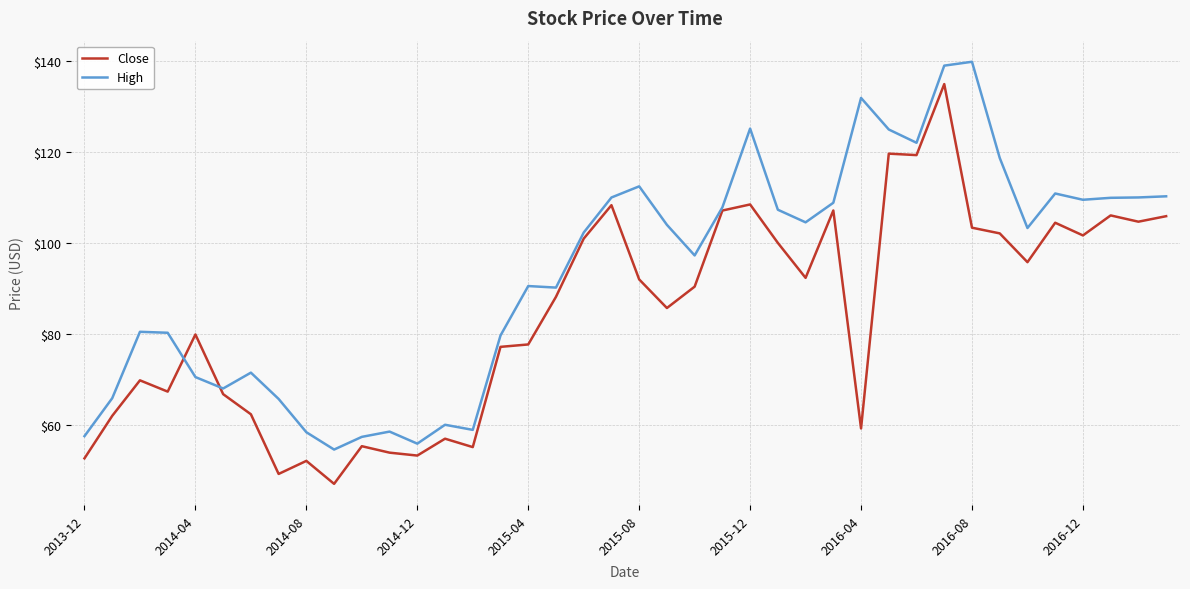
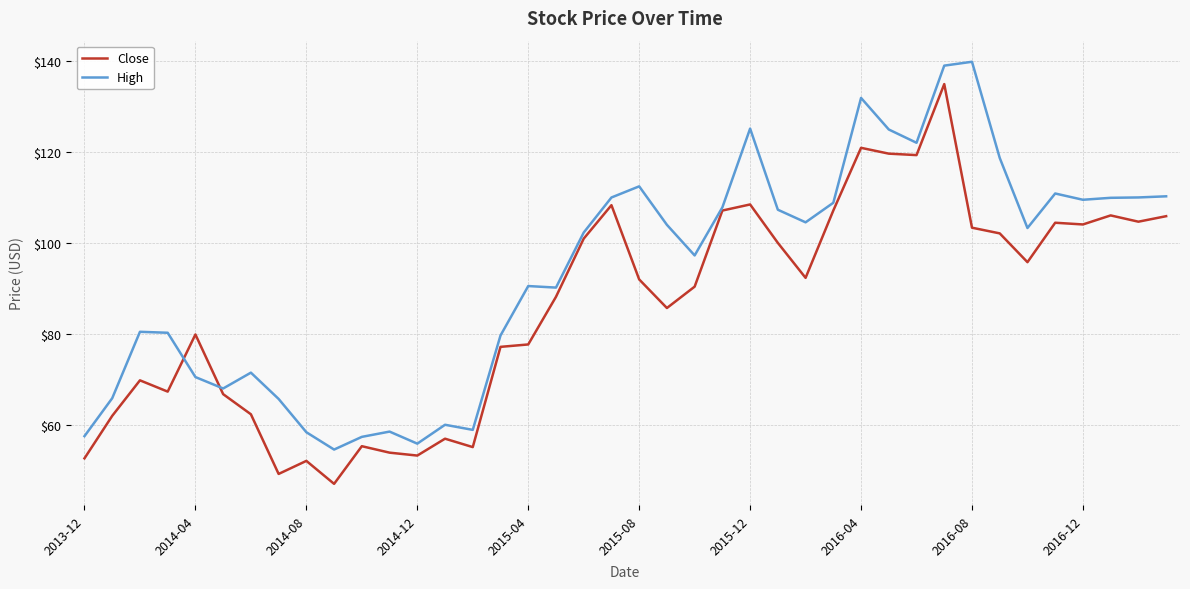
  {
    "Close": {
      "2013-12": "$53",
      "2014-04": "$80",
      "2014-08": "$52",
      "2014-12": "$53",
      "2015-04": "$78",
      "2015-08": "$92",
      "2015-12": "$108",
-     "2016-04": "$59",
+     "2016-04": "$121",
      "2016-08": "$103",
-     "2016-12": "$102"
+     "2016-12": "$104"
    },
    "High": {
      "2013-12": "$57",
      "2014-04": "$70",
      "2014-08": "$58",
      "2014-12": "$56",
      "2015-04": "$90",
      "2015-08": "$112",
      "2015-12": "$125",
      "2016-04": "$132",
      "2016-08": "$140",
      "2016-12": "$109"
    }
  }
